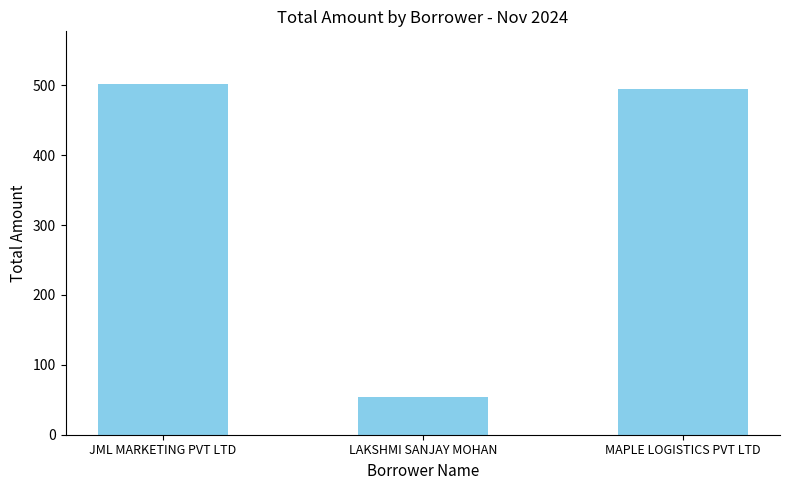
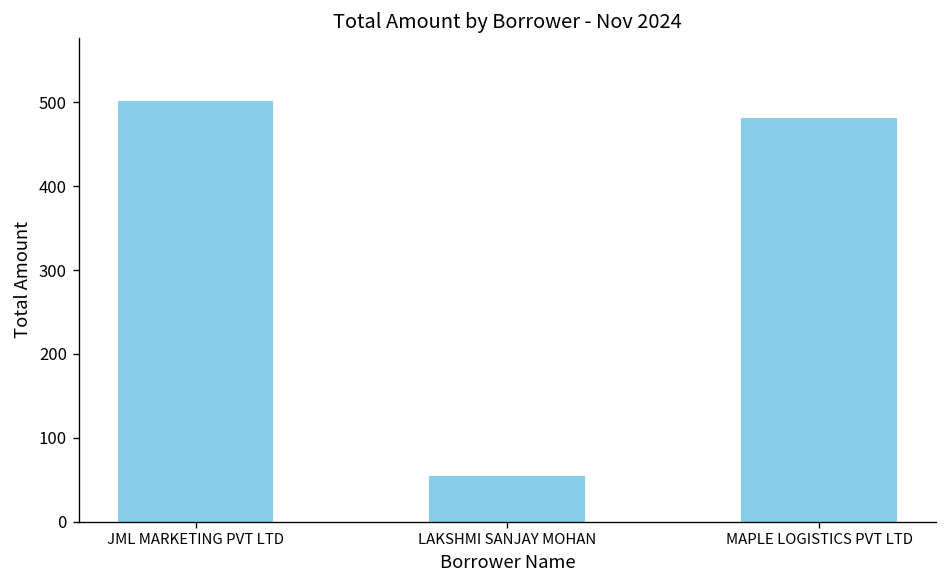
  {
    "JML MARKETING PVT LTD": 500,
    "LAKSHMI SANJAY MOHAN": 50,
-   "MAPLE LOGISTICS PVT LTD": 500
+   "MAPLE LOGISTICS PVT LTD": 480
  }
